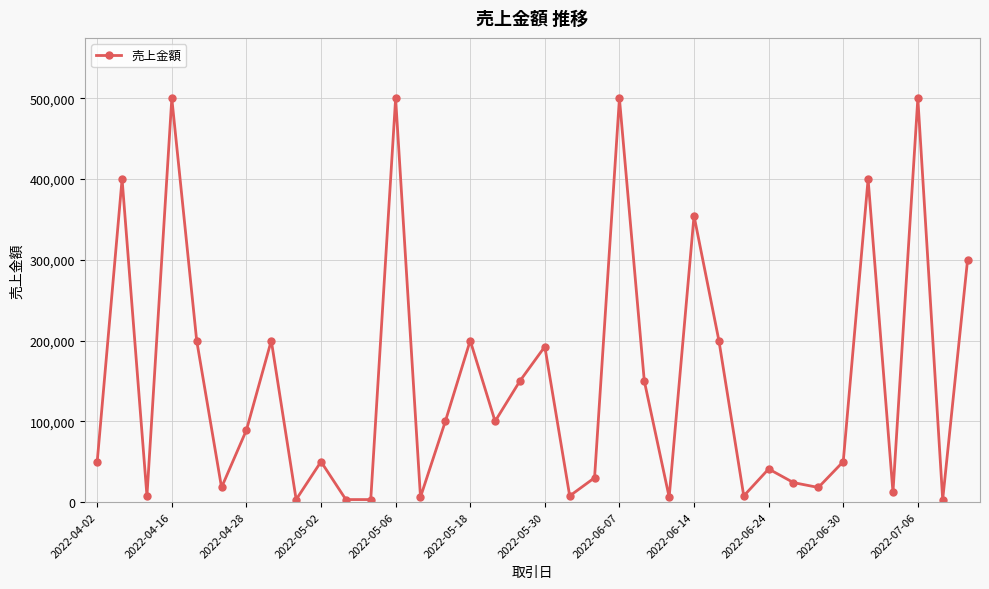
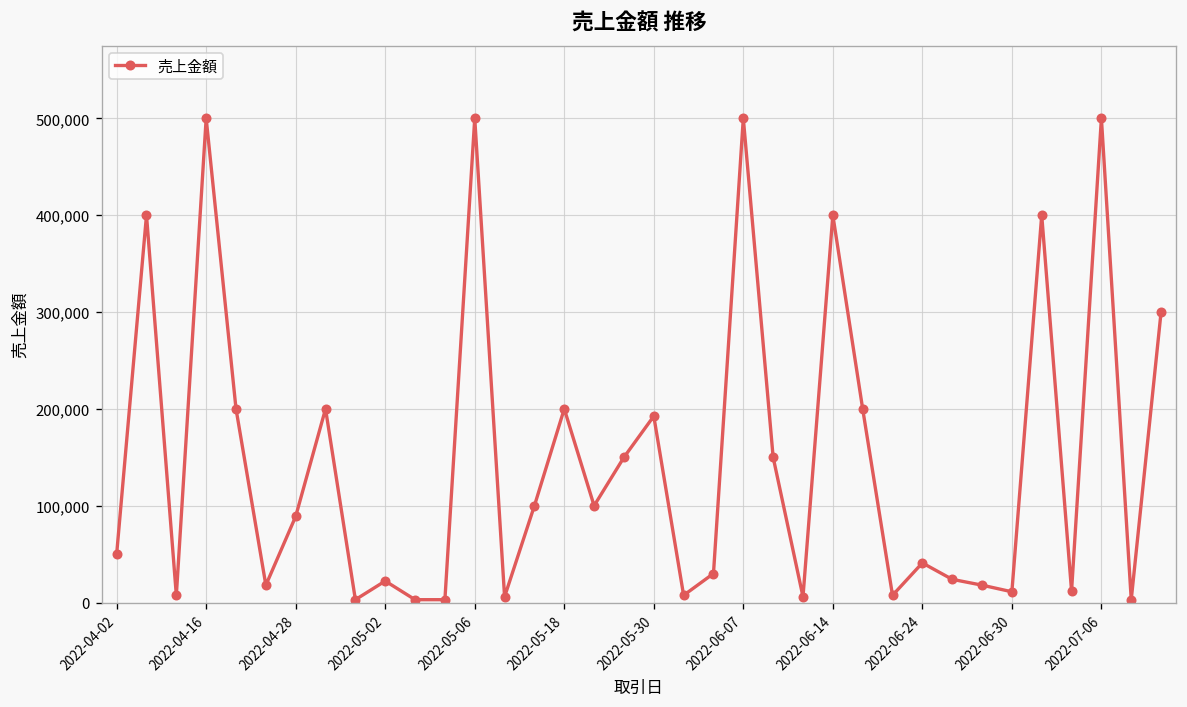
  {
    "2022-04-02": "50,000",
    "2022-04-16": "500,000",
    "2022-04-28": "90,000",
-   "2022-05-02": "50,000",
+   "2022-05-02": "20,000",
    "2022-05-06": "500,000",
    "2022-05-18": "200,000",
    "2022-05-30": "190,000",
    "2022-06-07": "500,000",
-   "2022-06-14": "350,000",
+   "2022-06-14": "400,000",
    "2022-06-24": "40,000",
-   "2022-06-30": "50,000",
+   "2022-06-30": "10,000",
    "2022-07-06": "500,000"
  }
